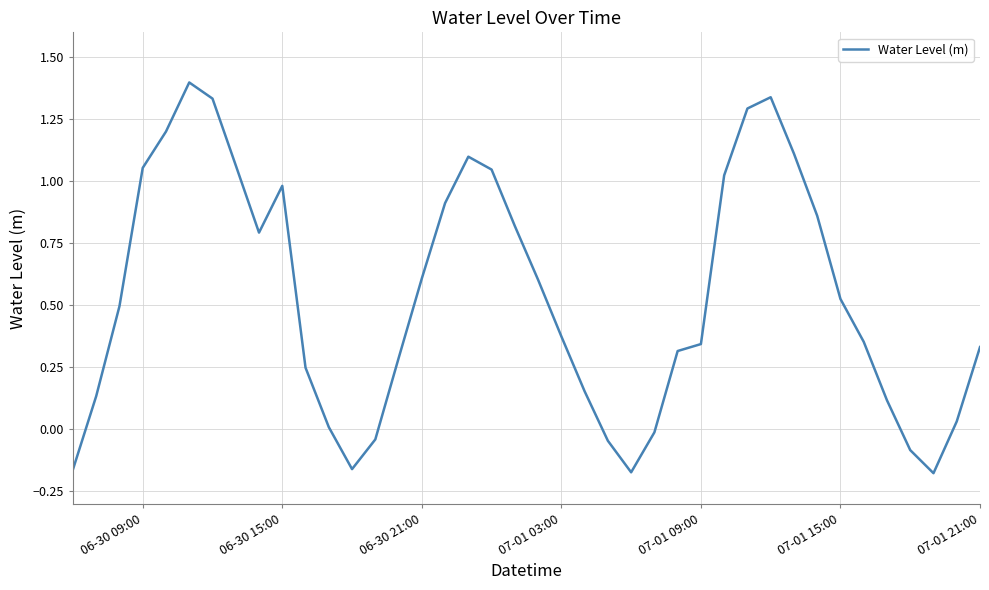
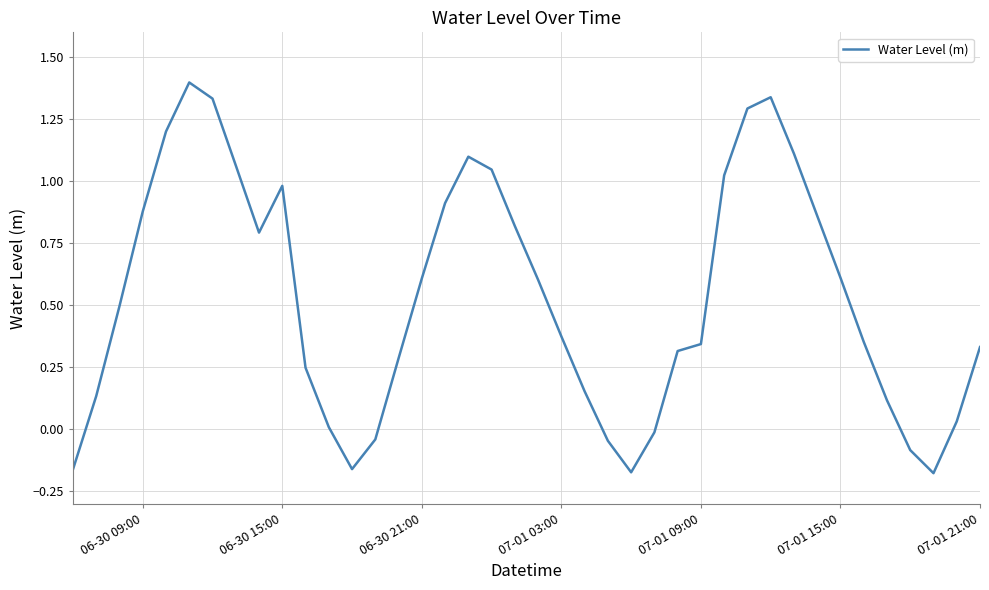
  {
-   "06-30 09:00": 1.05,
+   "06-30 09:00": 0.88,
    "06-30 15:00": 0.98,
    "06-30 21:00": 0.61,
    "07-01 03:00": 0.37,
    "07-01 09:00": 0.34,
-   "07-01 15:00": 0.53,
+   "07-01 15:00": 0.61,
    "07-01 21:00": 0.33
  }
